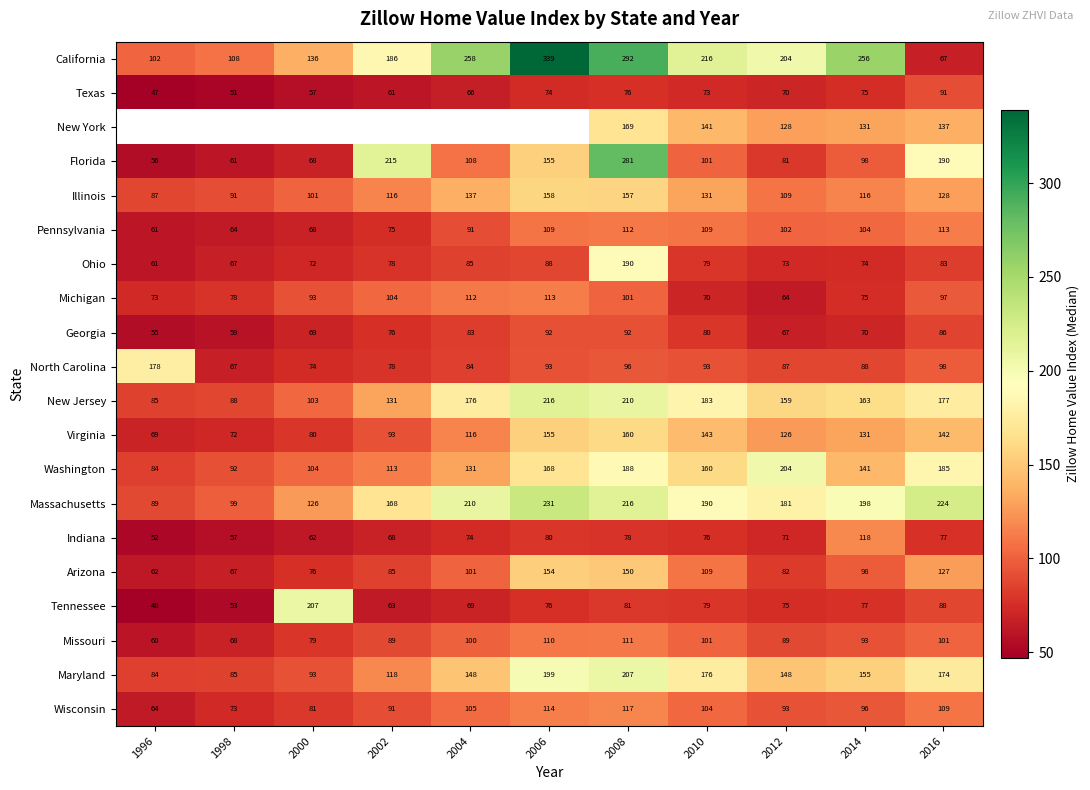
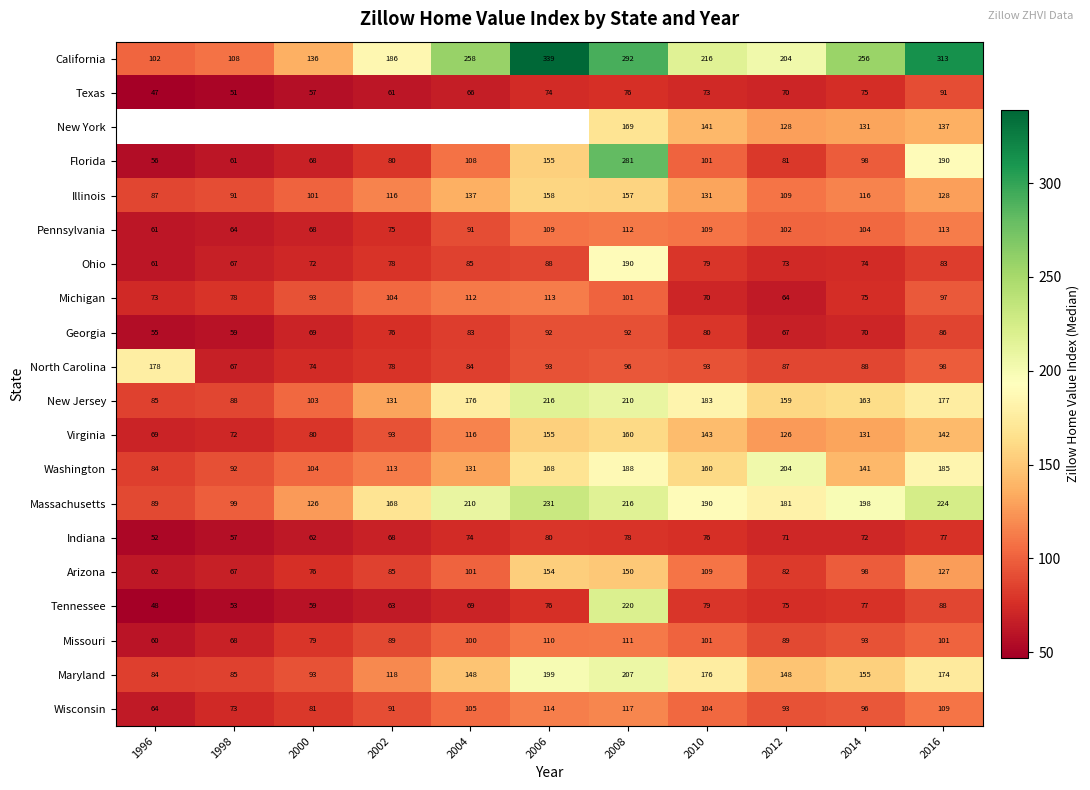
  {
    "California": {
      "1996": 102,
      "1998": 108,
      "2000": 136,
      "2002": 186,
      "2004": 258,
      "2006": 339,
      "2008": 292,
      "2010": 216,
      "2012": 204,
      "2014": 256,
-     "2016": 67
+     "2016": 313
    },
    "Florida": {
      "1996": 56,
      "1998": 61,
      "2000": 68,
-     "2002": 215,
+     "2002": 80,
      "2004": 108,
      "2006": 155,
      "2008": 281,
      "2010": 101,
      "2012": 81,
      "2014": 98,
      "2016": 190
    },
    "Indiana": {
      "1996": 52,
      "1998": 57,
      "2000": 62,
      "2002": 68,
      "2004": 74,
      "2006": 80,
      "2008": 78,
      "2010": 76,
      "2012": 71,
-     "2014": 118,
+     "2014": 72,
      "2016": 77
    },
    "Tennessee": {
      "1996": 48,
      "1998": 53,
-     "2000": 207,
+     "2000": 59,
      "2002": 63,
      "2004": 69,
      "2006": 76,
-     "2008": 81,
+     "2008": 220,
      "2010": 79,
      "2012": 75,
      "2014": 77,
      "2016": 88
    }
  }
